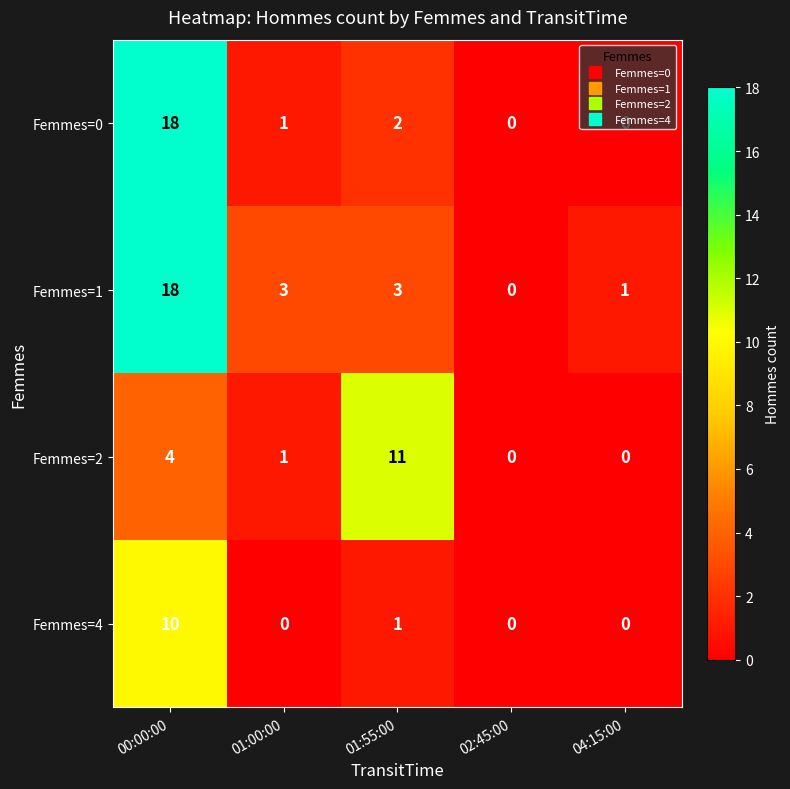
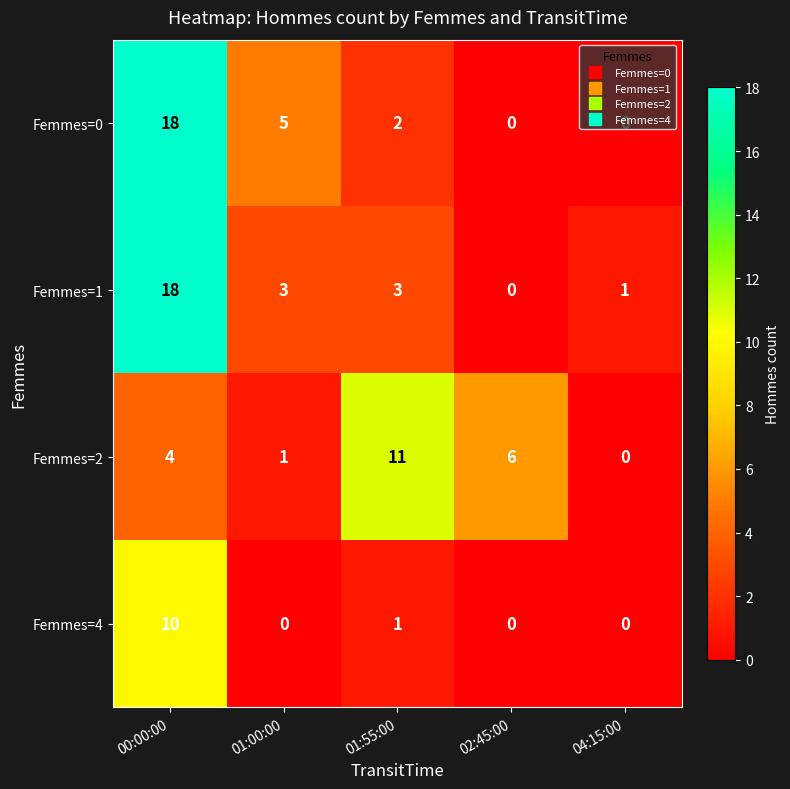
  {
    "Femmes=0": {
      "00:00:00": 18,
-     "01:00:00": 1,
+     "01:00:00": 5,
      "01:55:00": 2,
      "02:45:00": 0
    },
    "Femmes=1": {
      "00:00:00": 18,
      "01:00:00": 3,
      "01:55:00": 3,
      "02:45:00": 0,
      "04:15:00": 1
    },
    "Femmes=2": {
      "00:00:00": 4,
      "01:00:00": 1,
      "01:55:00": 11,
-     "02:45:00": 0,
+     "02:45:00": 6,
      "04:15:00": 0
    },
    "Femmes=4": {
      "00:00:00": 10,
      "01:00:00": 0,
      "01:55:00": 1,
      "02:45:00": 0,
      "04:15:00": 0
    }
  }
